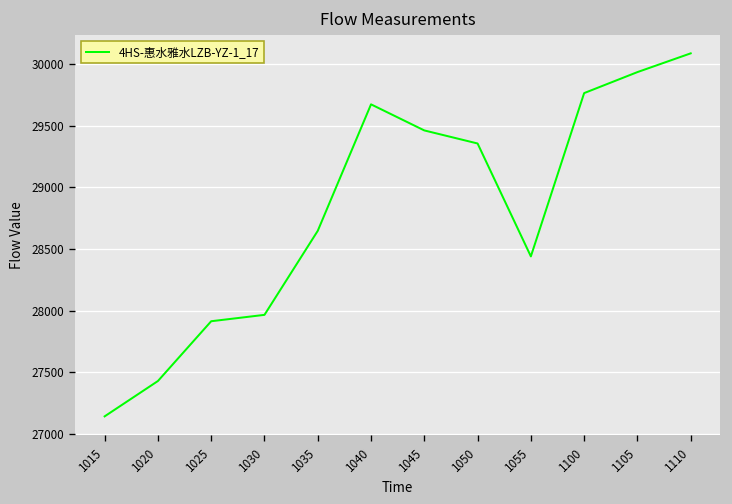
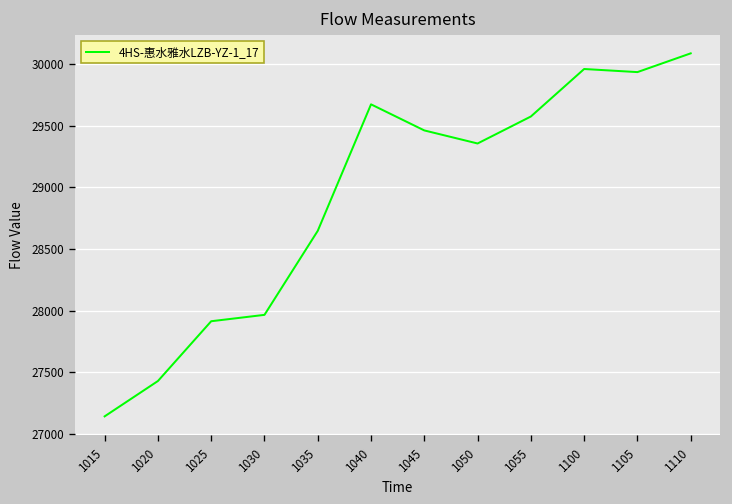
  {
    "1015": 27140,
    "1020": 27430,
    "1025": 27910,
    "1030": 27970,
    "1035": 28650,
    "1040": 29670,
    "1045": 29460,
    "1050": 29360,
-   "1055": 28440,
-   "1100": 29760,
+   "1055": 29570,
+   "1100": 29960,
    "1105": 29930,
    "1110": 30090
  }
